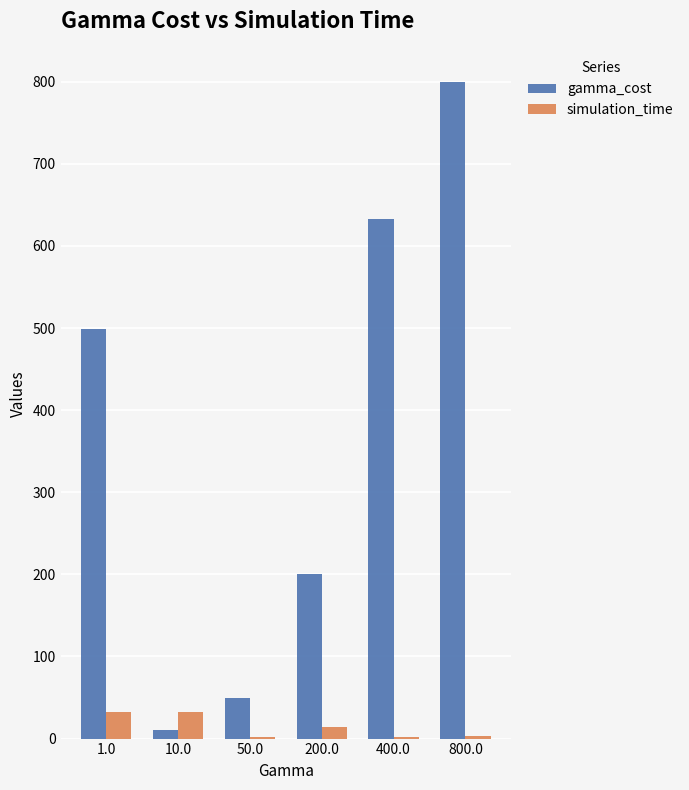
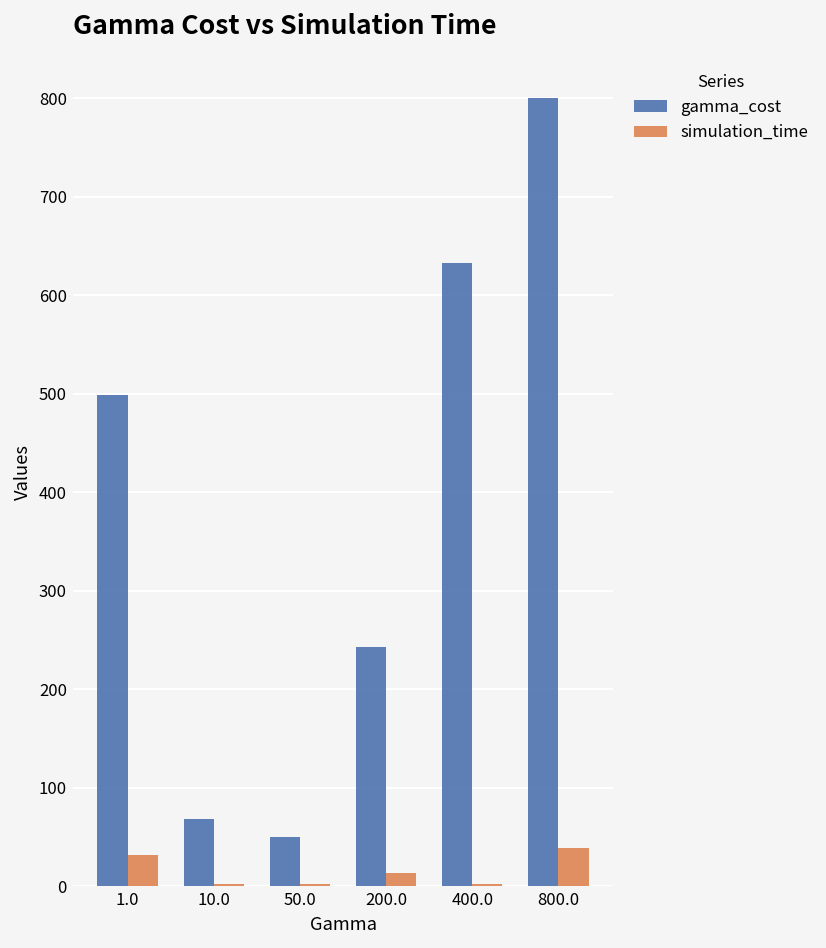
  {
    "gamma_cost": {
      "1.0": 500,
-     "10.0": 10,
+     "10.0": 70,
      "50.0": 50,
-     "200.0": 200,
+     "200.0": 240,
      "400.0": 630,
      "800.0": 800
    },
    "simulation_time": {
      "1.0": 30,
-     "10.0": 30,
+     "10.0": 0,
      "200.0": 10,
-     "800.0": 0
+     "800.0": 40
    }
  }
